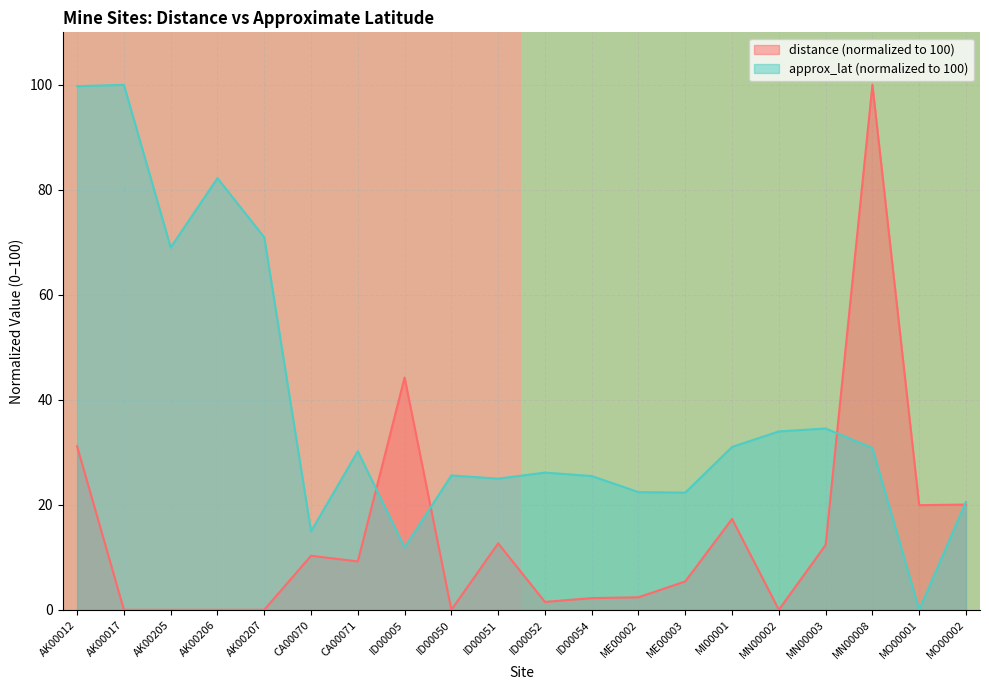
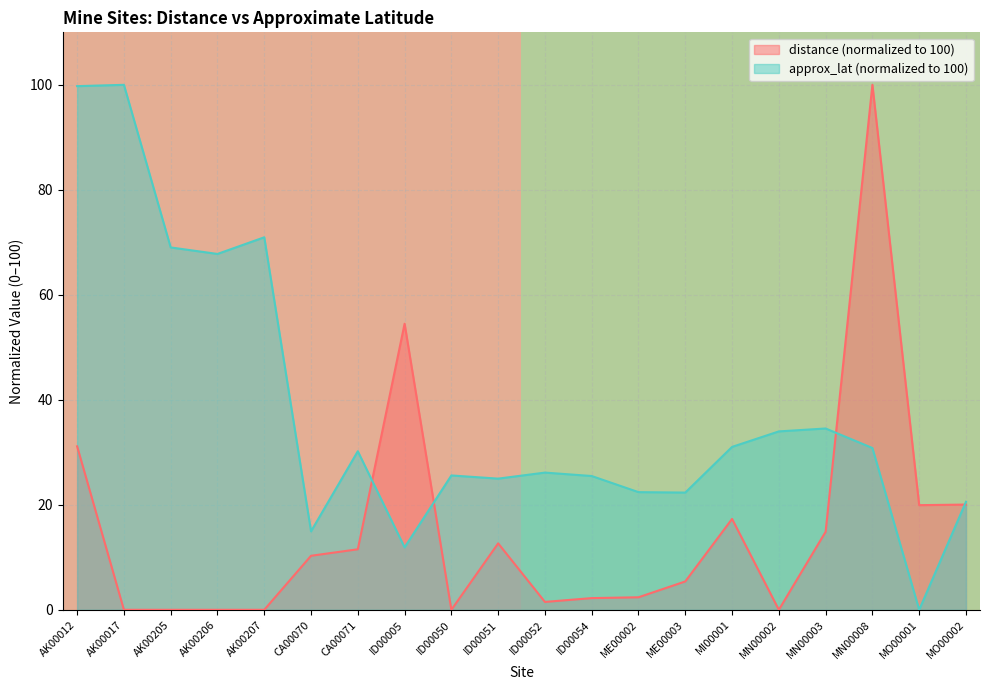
  {
    "distance (normalized to 100)": {
      "AK00012": 31,
      "AK00017": 0,
      "AK00205": 0,
      "AK00206": 0,
      "AK00207": 0,
      "CA00070": 10,
-     "CA00071": 9,
-     "ID00005": 44,
+     "CA00071": 12,
+     "ID00005": 54,
      "ID00050": 0,
      "ID00051": 13,
      "ID00052": 1,
      "ID00054": 2,
      "ME00002": 2,
      "ME00003": 5,
      "MI00001": 17,
      "MN00002": 0,
-     "MN00003": 12,
+     "MN00003": 15,
      "MN00008": 100,
      "MO00001": 20,
      "MO00002": 20
    },
    "approx_lat (normalized to 100)": {
      "AK00012": 100,
      "AK00017": 100,
      "AK00205": 69,
-     "AK00206": 82,
+     "AK00206": 68,
      "AK00207": 71,
      "CA00070": 15,
      "CA00071": 30,
      "ID00005": 12,
      "ID00050": 26,
      "ID00051": 25,
      "ID00052": 26,
      "ID00054": 25,
      "ME00002": 22,
      "ME00003": 22,
      "MI00001": 31,
      "MN00002": 34,
      "MN00003": 35,
      "MN00008": 31,
      "MO00001": 0,
      "MO00002": 21
    }
  }
